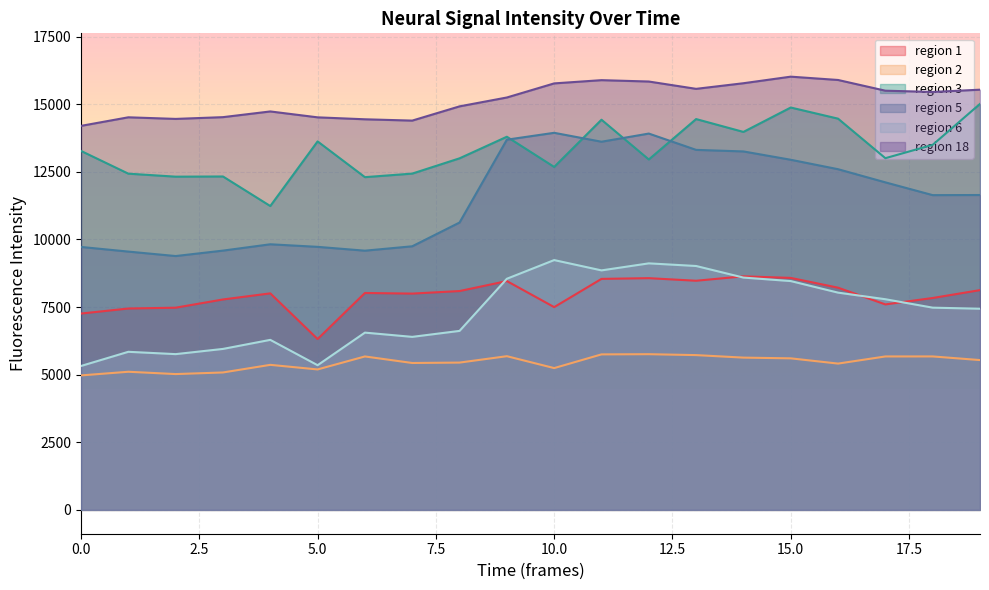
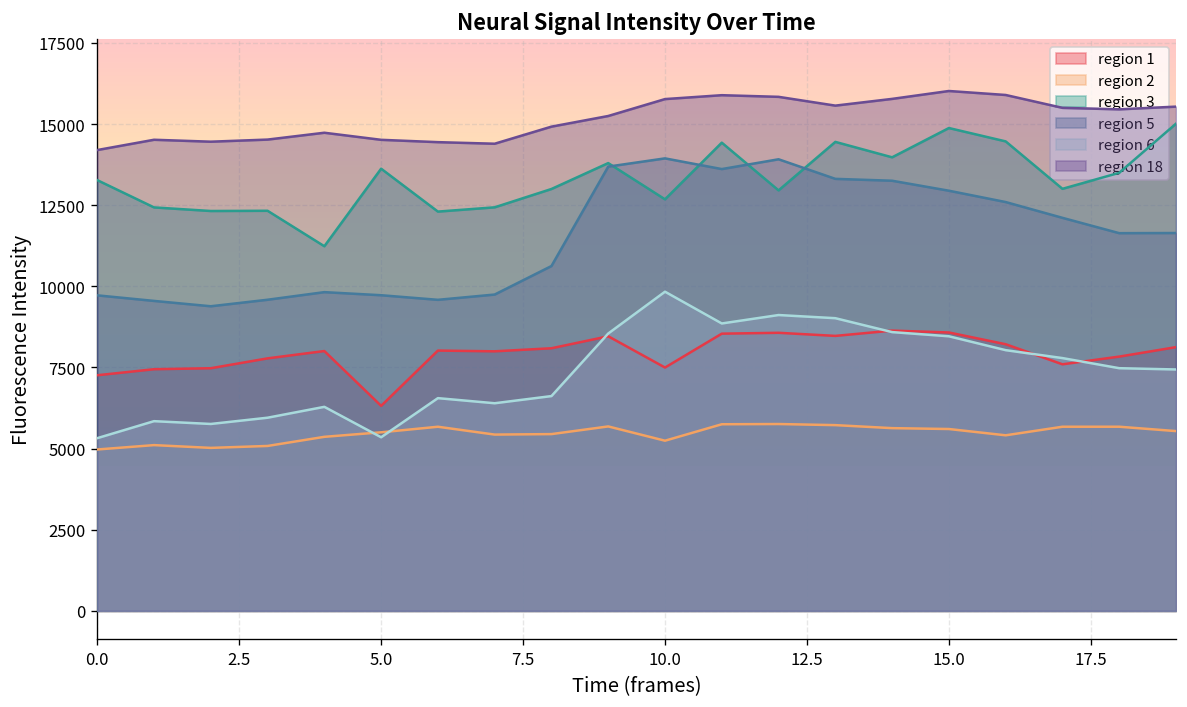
  {
    "region 1": {
      "0.0": 7300,
      "5.0": 6300,
      "10.0": 7500,
      "15.0": 8600
    },
    "region 2": {
      "0.0": 5000,
-     "5.0": 5200,
+     "5.0": 5500,
      "10.0": 5200,
      "15.0": 5600
    },
    "region 6": {
      "0.0": 5300,
      "5.0": 5400,
-     "10.0": 9200,
+     "10.0": 9800,
      "15.0": 8500
    }
  }
